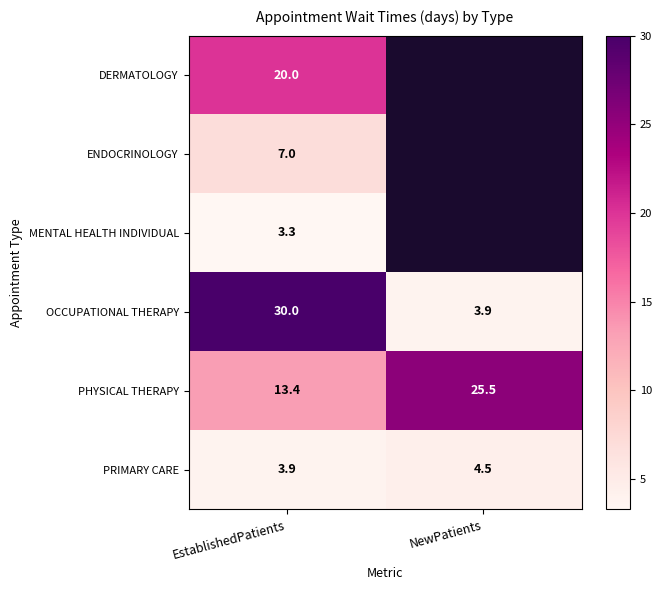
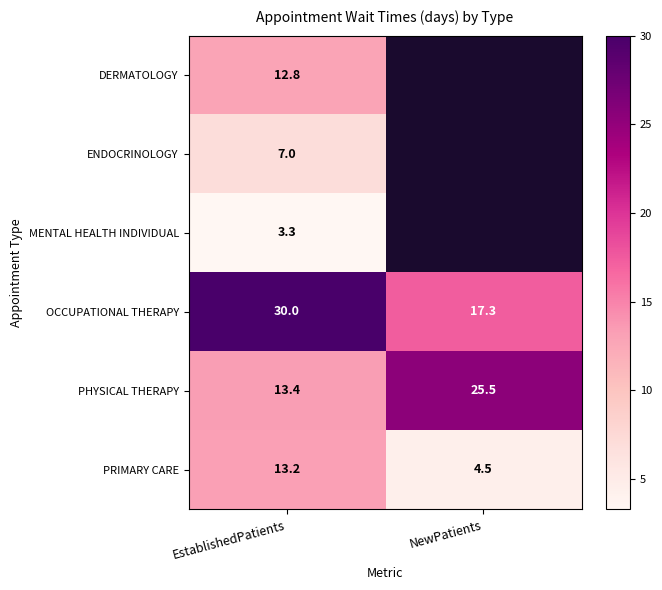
  {
    "DERMATOLOGY": {
-     "EstablishedPatients": 20.0
+     "EstablishedPatients": 12.8
    },
    "ENDOCRINOLOGY": {
      "EstablishedPatients": 7.0
    },
    "MENTAL HEALTH INDIVIDUAL": {
      "EstablishedPatients": 3.3
    },
    "OCCUPATIONAL THERAPY": {
      "EstablishedPatients": 30.0,
-     "NewPatients": 3.9
+     "NewPatients": 17.3
    },
    "PHYSICAL THERAPY": {
      "EstablishedPatients": 13.4,
      "NewPatients": 25.5
    },
    "PRIMARY CARE": {
-     "EstablishedPatients": 3.9,
+     "EstablishedPatients": 13.2,
      "NewPatients": 4.5
    }
  }
